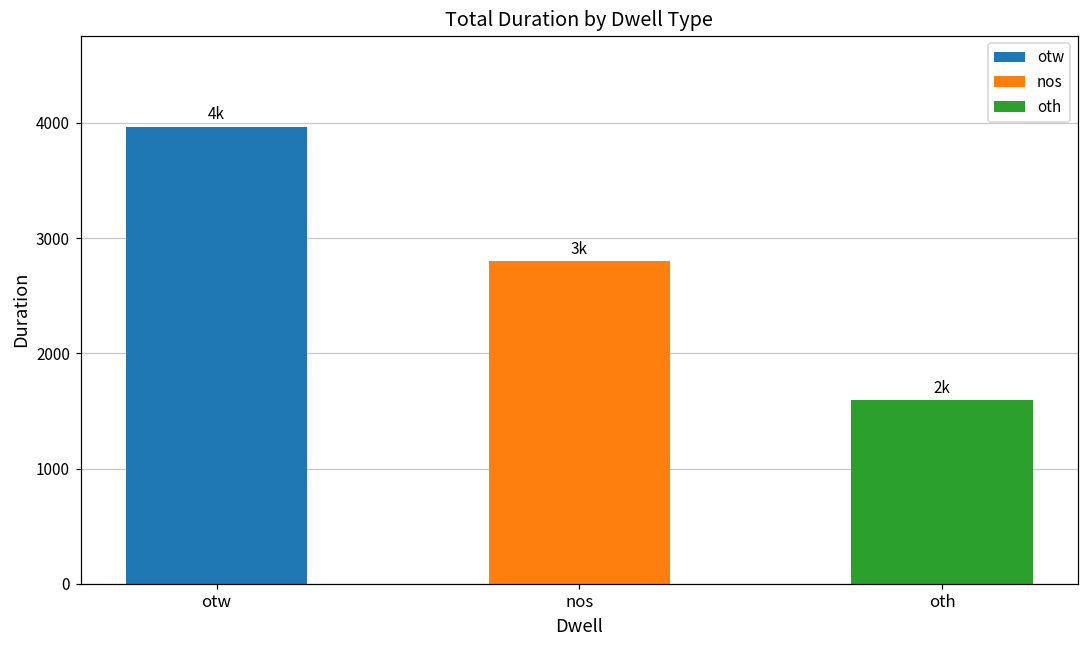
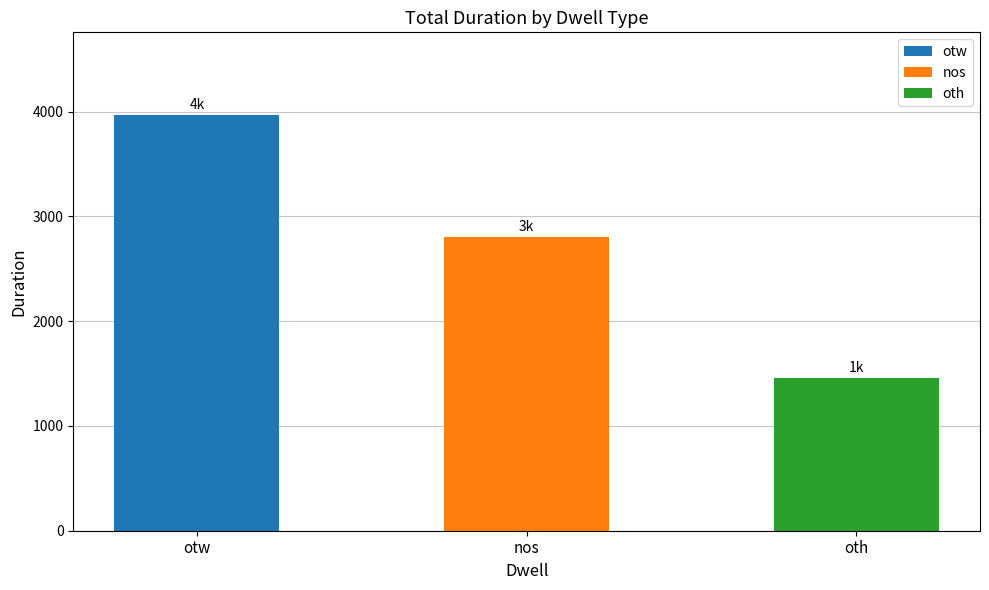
  {
    "otw": "4k",
    "nos": "3k",
-   "oth": "2k"
+   "oth": "1k"
  }
